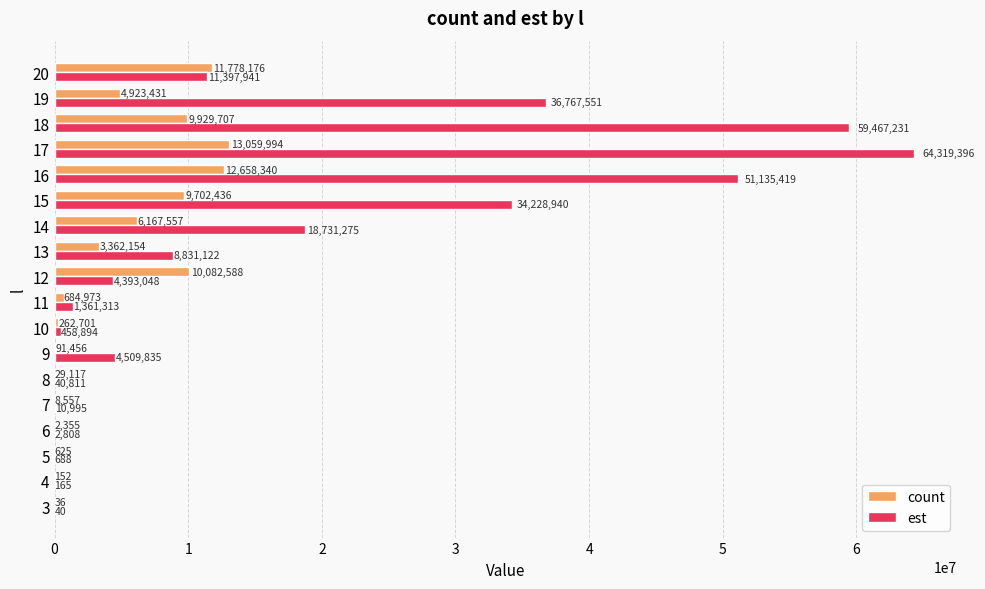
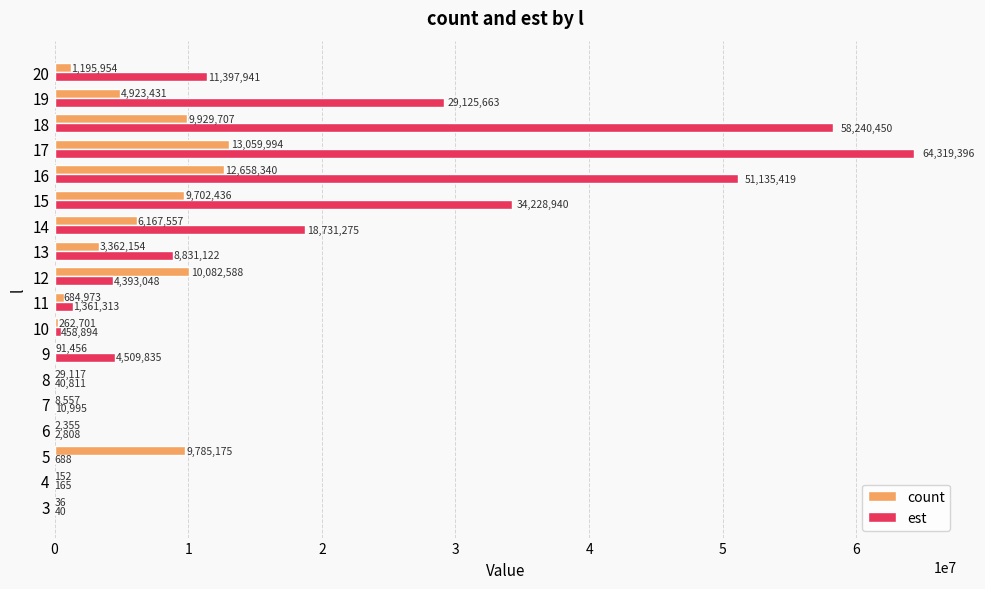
  {
    "count": {
-     "20": "11,778,176",
+     "20": "1,195,954",
      "19": "4,923,431",
      "18": "9,929,707",
      "17": "13,059,994",
      "16": "12,658,340",
      "15": "9,702,436",
      "14": "6,167,557",
      "13": "3,362,154",
      "12": "10,082,588",
      "11": "684,973",
      "10": "262,701",
      "9": "91,456",
      "8": "29,117",
      "7": "8,557",
      "6": "2,355",
-     "5": "625",
+     "5": "9,785,175",
      "4": "152",
      "3": "36"
    },
    "est": {
      "20": "11,397,941",
-     "19": "36,767,551",
-     "18": "59,467,231",
+     "19": "29,125,663",
+     "18": "58,240,450",
      "17": "64,319,396",
      "16": "51,135,419",
      "15": "34,228,940",
      "14": "18,731,275",
      "13": "8,831,122",
      "12": "4,393,048",
      "11": "1,361,313",
      "10": "458,894",
      "9": "4,509,835",
      "8": "40,811",
      "7": "10,995",
      "6": "2,808",
      "5": "688",
      "4": "165",
      "3": "40"
    }
  }
